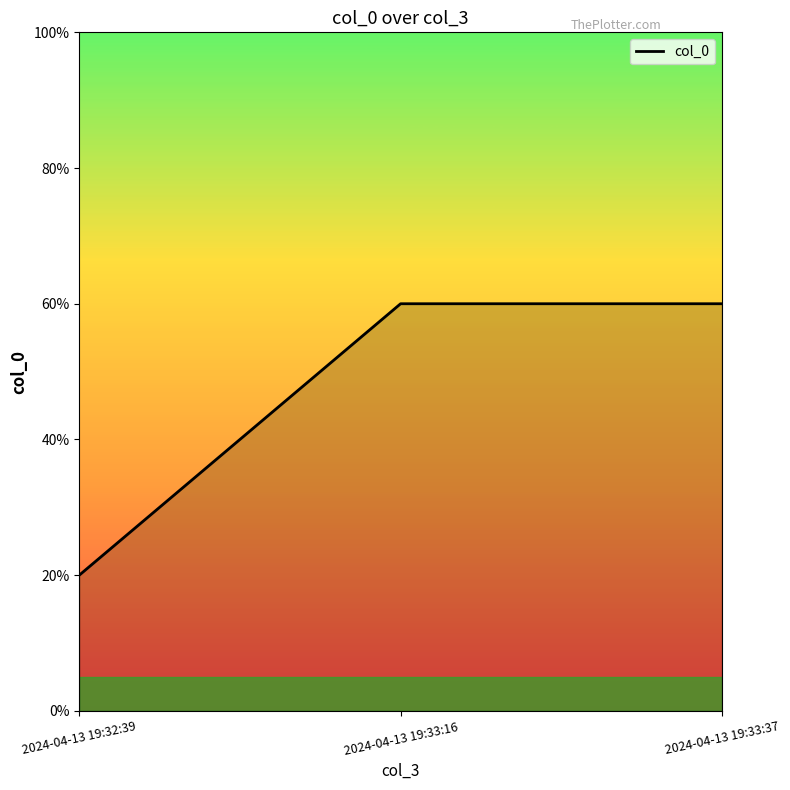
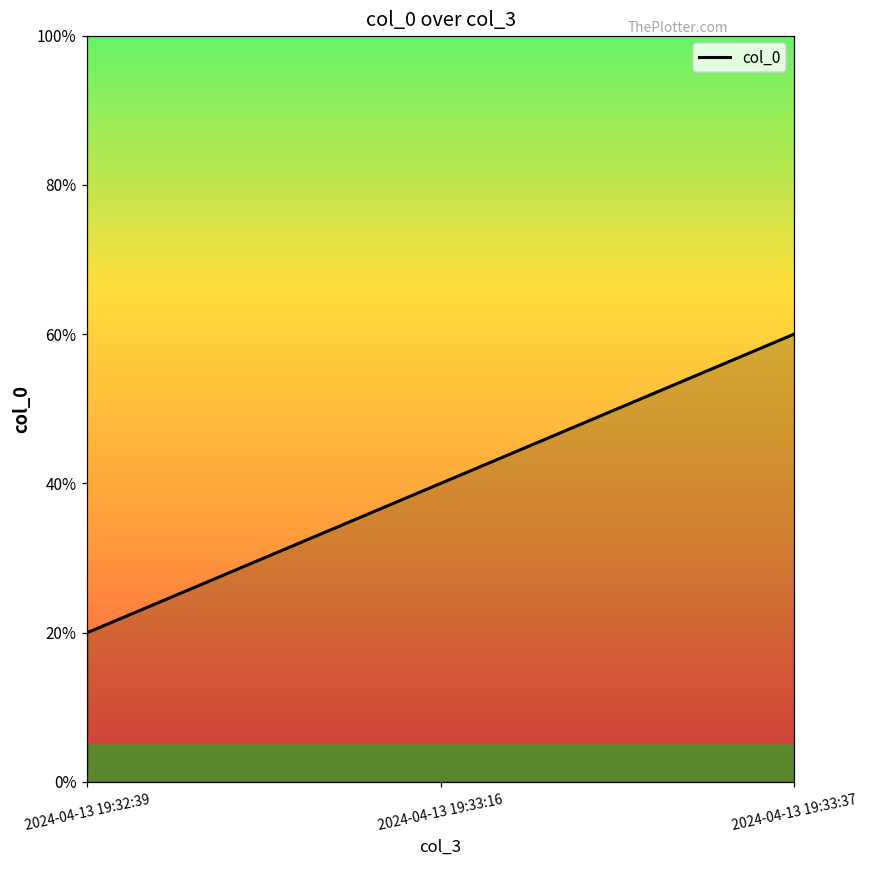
  {
    "2024-04-13 19:32:39": "20%",
-   "2024-04-13 19:33:16": "60%",
+   "2024-04-13 19:33:16": "40%",
    "2024-04-13 19:33:37": "60%"
  }
